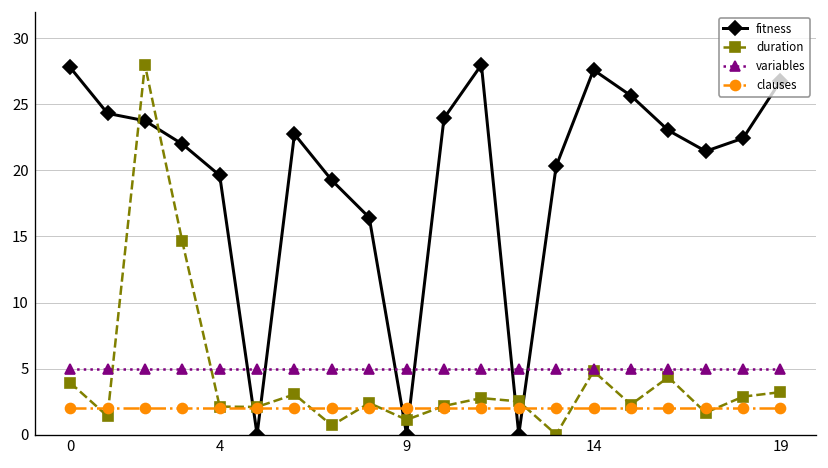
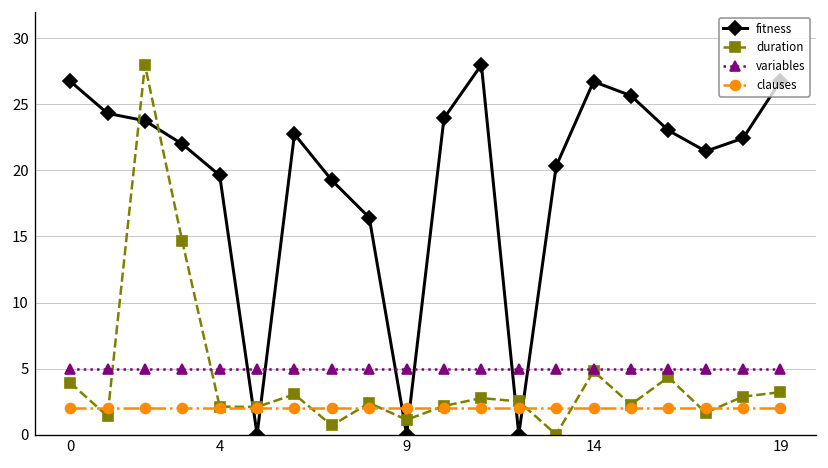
  {
    "fitness": {
-     "0": 27.8,
+     "0": 26.8,
      "4": 19.6,
      "9": 0.0,
-     "14": 27.6
+     "14": 26.7
    },
    "duration": {
      "0": 3.9,
      "9": 1.1,
      "19": 3.2
    },
    "variables": {
      "0": 5.0,
      "4": 5.0,
      "9": 5.0,
      "19": 5.0
    },
    "clauses": {
      "0": 2.0,
      "9": 2.0,
      "14": 2.0,
      "19": 2.0
    }
  }
